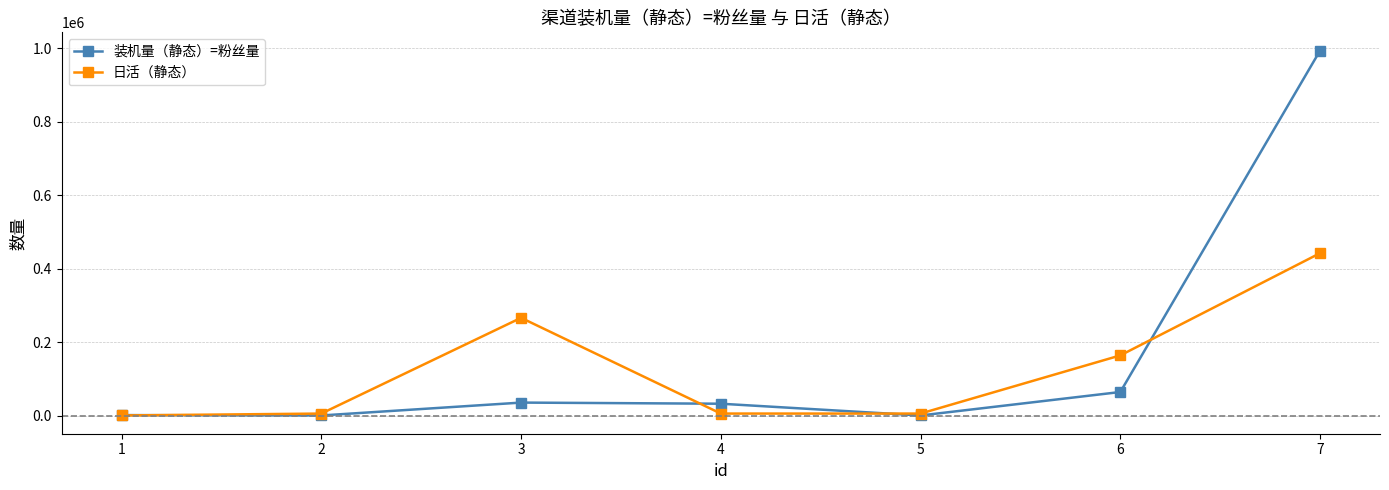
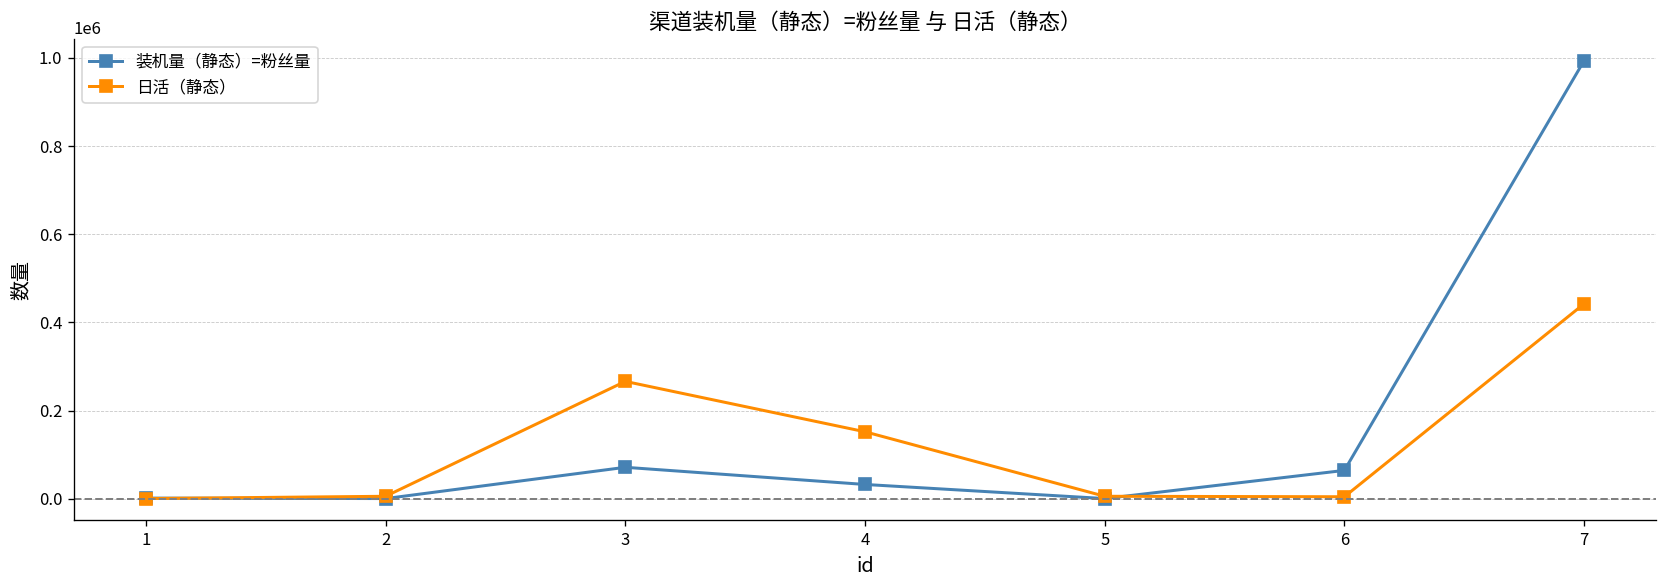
  {
    "装机量（静态）=粉丝量": {
-     "3": 40000,
+     "3": 70000,
      "4": 30000,
      "6": 60000,
      "7": 990000
    },
    "日活（静态）": {
      "3": 270000,
-     "4": 10000,
-     "6": 160000,
+     "4": 150000,
+     "6": 0,
      "7": 440000
    }
  }
